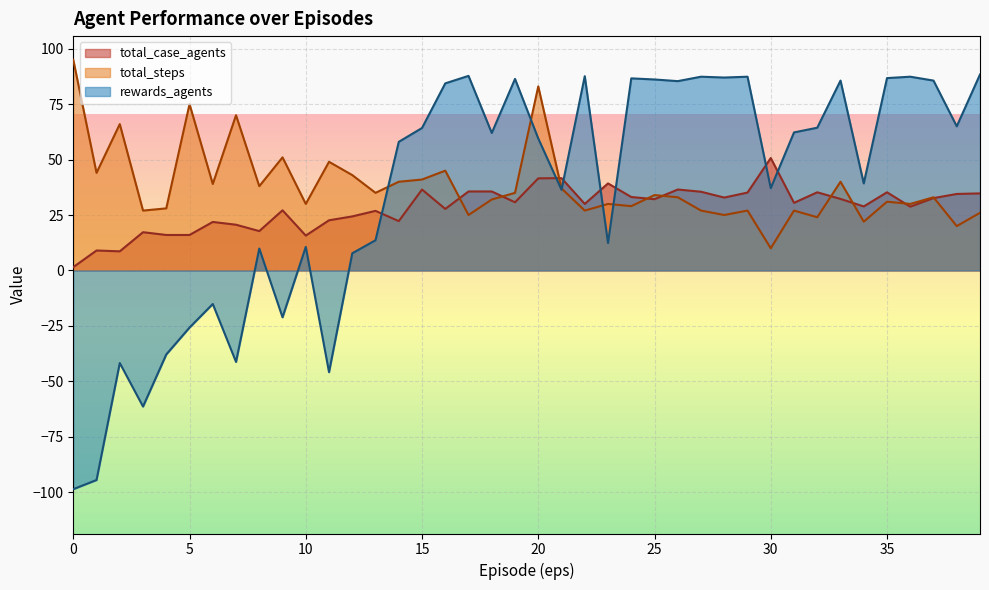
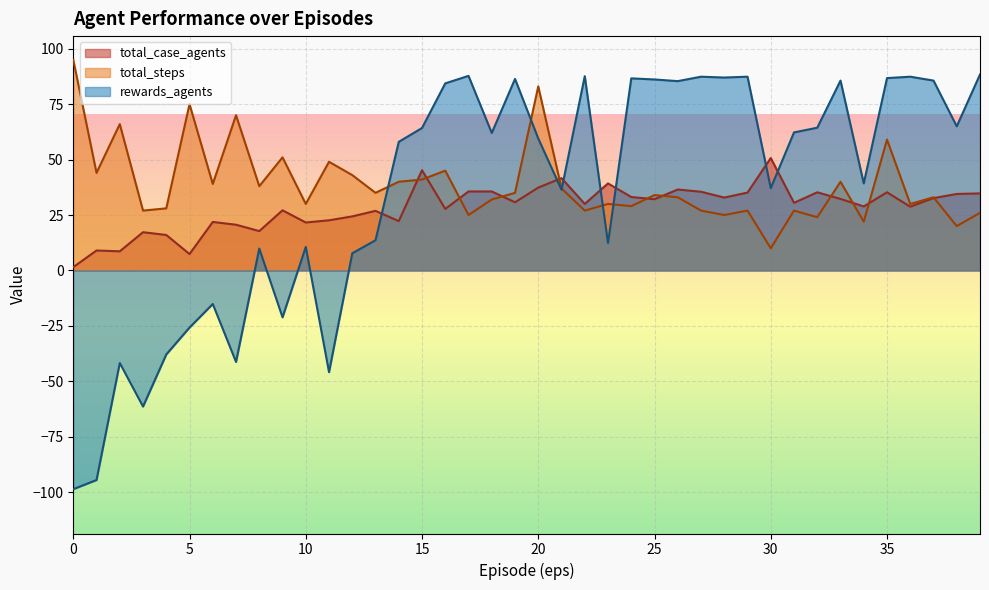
  {
    "total_case_agents": {
      "0": 2,
-     "5": 16,
-     "10": 16,
-     "15": 37,
-     "20": 42,
+     "5": 7,
+     "10": 22,
+     "15": 45,
+     "20": 37,
      "25": 32,
      "30": 51,
      "35": 35
    },
    "total_steps": {
      "0": 95,
      "5": 75,
      "10": 30,
      "15": 41,
      "20": 83,
      "25": 34,
      "30": 10,
-     "35": 31
+     "35": 59
    }
  }
